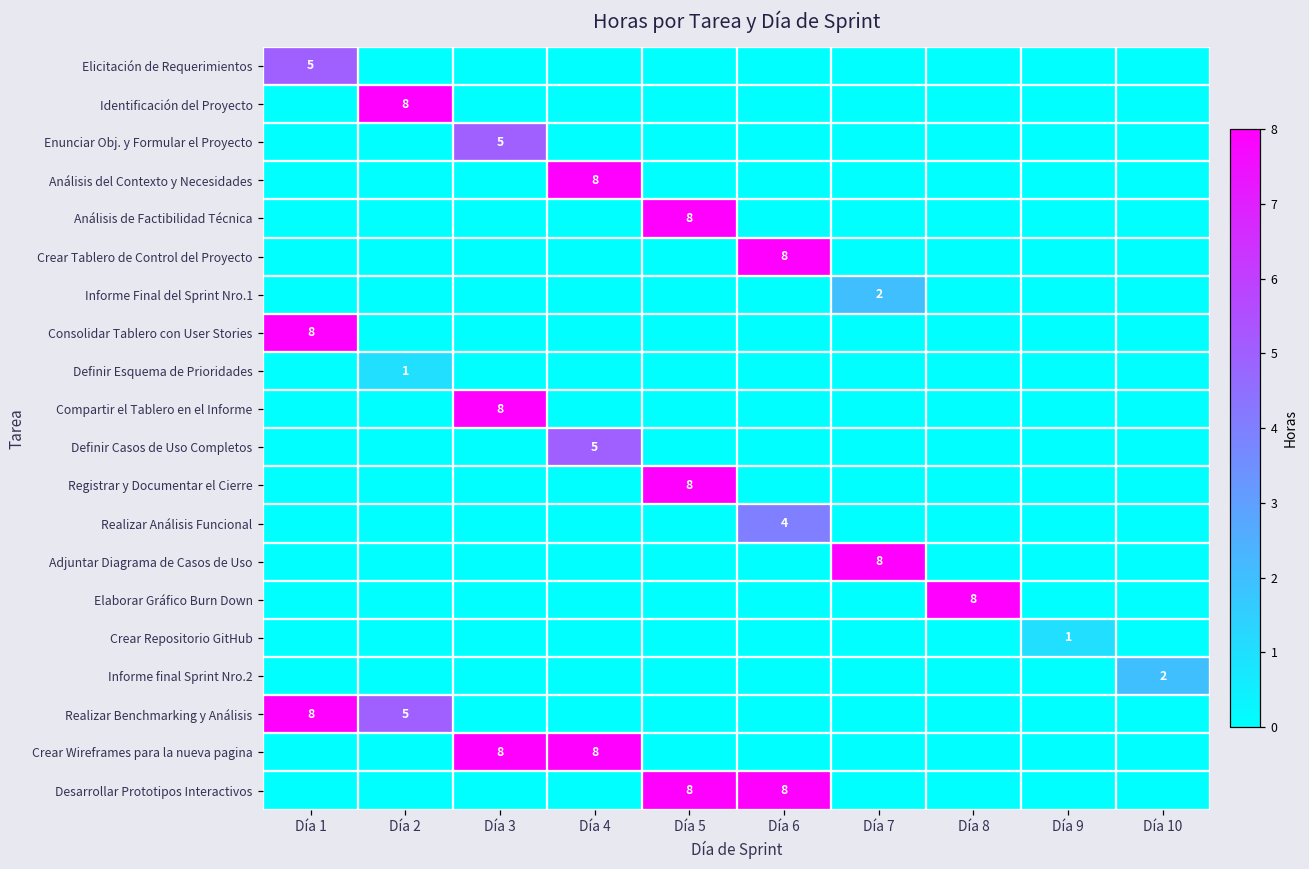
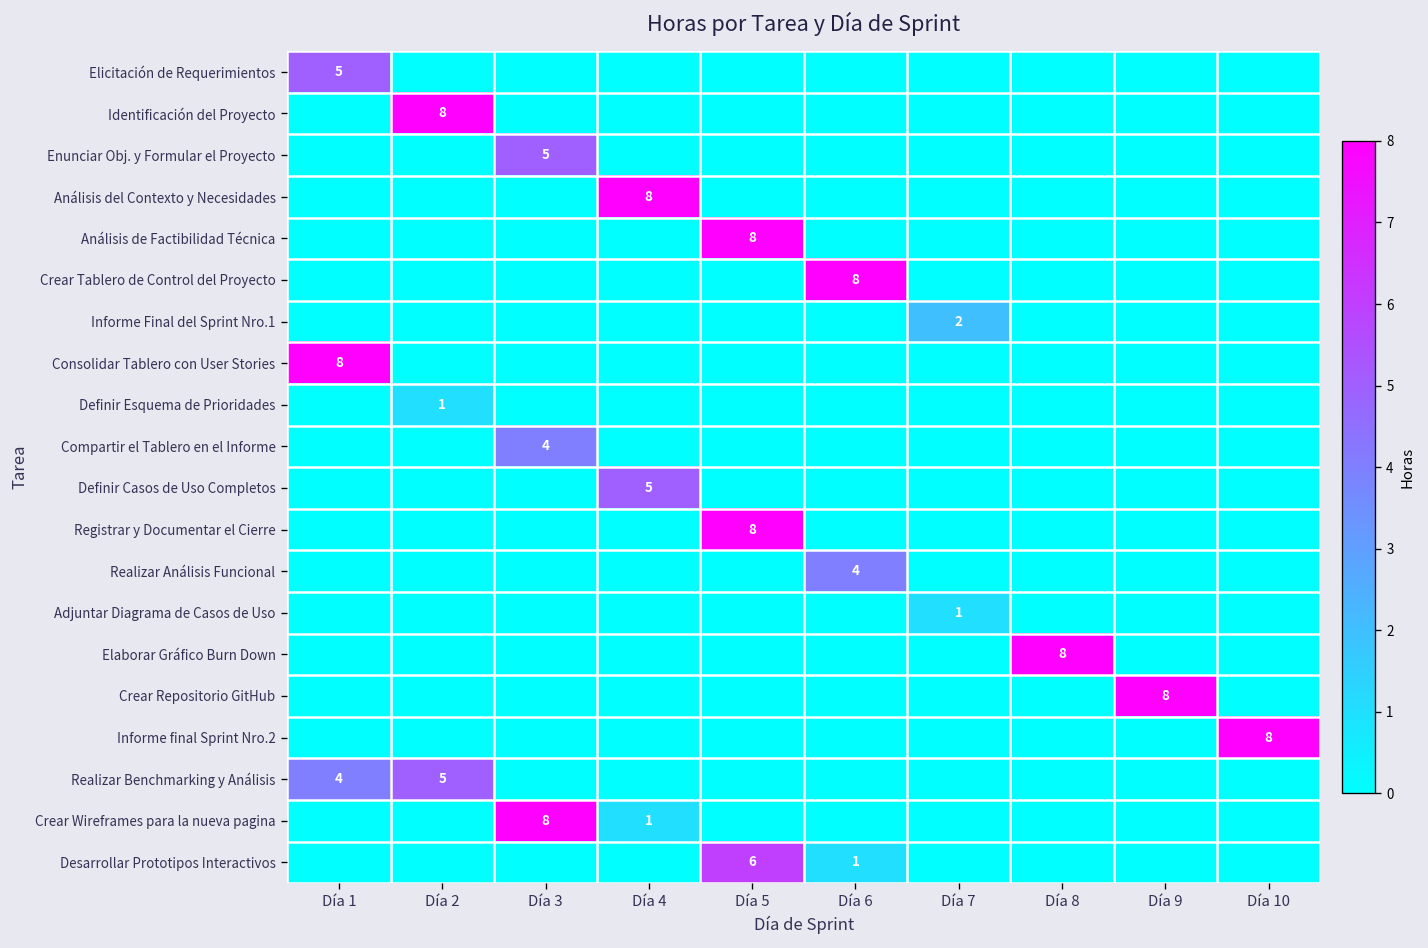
  {
    "Elicitación de Requerimientos": {
      "Día 1": 5
    },
    "Identificación del Proyecto": {
      "Día 2": 8
    },
    "Enunciar Obj. y Formular el Proyecto": {
      "Día 3": 5
    },
    "Análisis del Contexto y Necesidades": {
      "Día 4": 8
    },
    "Análisis de Factibilidad Técnica": {
      "Día 5": 8
    },
    "Crear Tablero de Control del Proyecto": {
      "Día 6": 8
    },
    "Informe Final del Sprint Nro.1": {
      "Día 7": 2
    },
    "Consolidar Tablero con User Stories": {
      "Día 1": 8
    },
    "Definir Esquema de Prioridades": {
      "Día 2": 1
    },
    "Compartir el Tablero en el Informe": {
-     "Día 3": 8
+     "Día 3": 4
    },
    "Definir Casos de Uso Completos": {
      "Día 4": 5
    },
    "Registrar y Documentar el Cierre": {
      "Día 5": 8
    },
    "Realizar Análisis Funcional": {
      "Día 6": 4
    },
    "Adjuntar Diagrama de Casos de Uso": {
-     "Día 7": 8
+     "Día 7": 1
    },
    "Elaborar Gráfico Burn Down": {
      "Día 8": 8
    },
    "Crear Repositorio GitHub": {
-     "Día 9": 1
+     "Día 9": 8
    },
    "Informe final Sprint Nro.2": {
-     "Día 10": 2
+     "Día 10": 8
    },
    "Realizar Benchmarking y Análisis": {
-     "Día 1": 8,
+     "Día 1": 4,
      "Día 2": 5
    },
    "Crear Wireframes para la nueva pagina": {
      "Día 3": 8,
-     "Día 4": 8
+     "Día 4": 1
    },
    "Desarrollar Prototipos Interactivos": {
-     "Día 5": 8,
-     "Día 6": 8
+     "Día 5": 6,
+     "Día 6": 1
    }
  }
